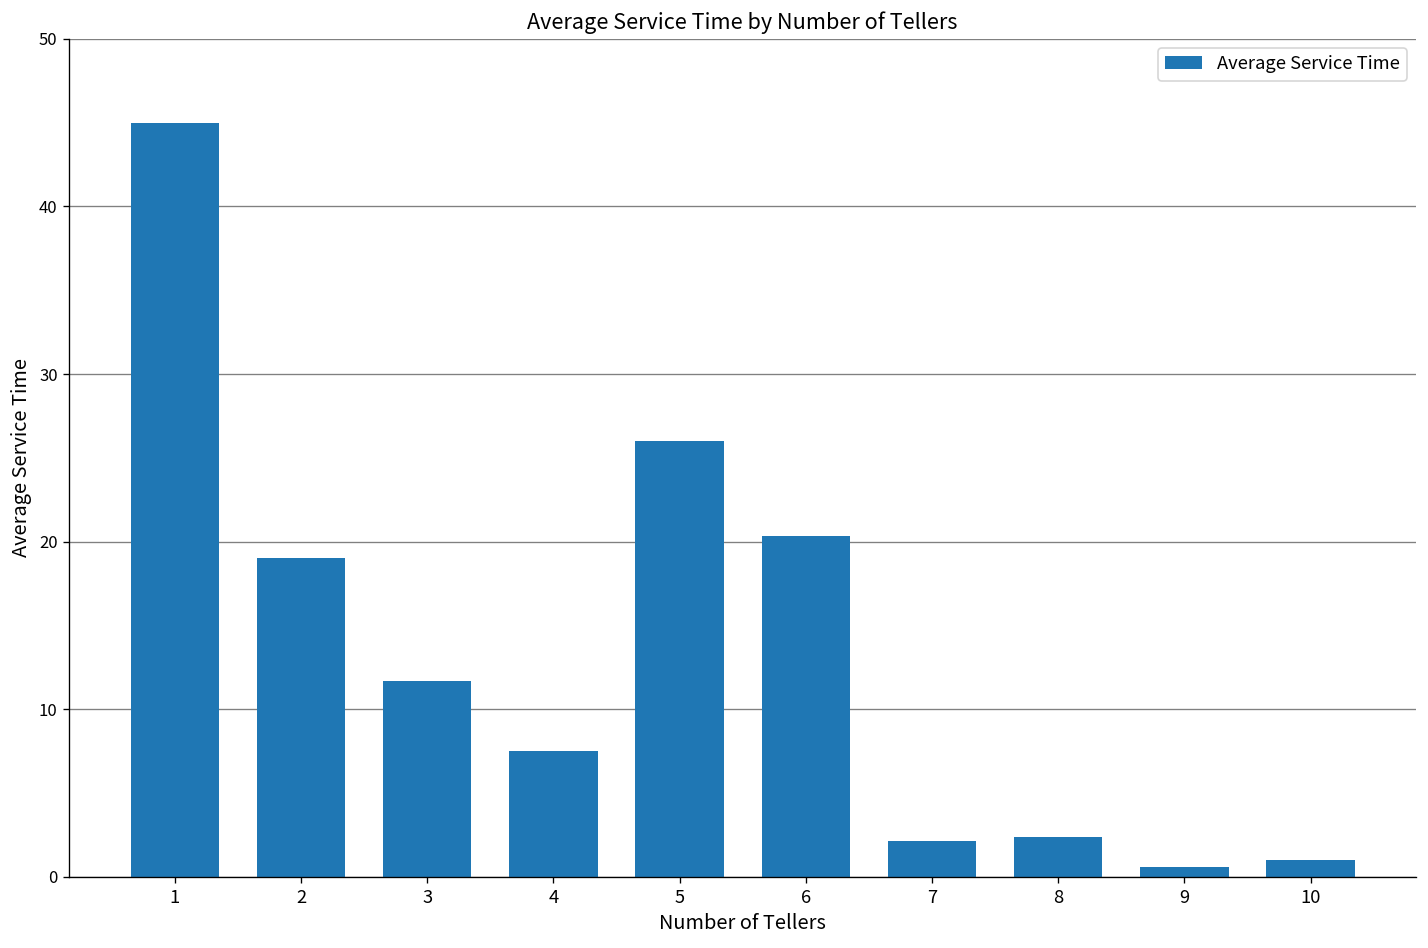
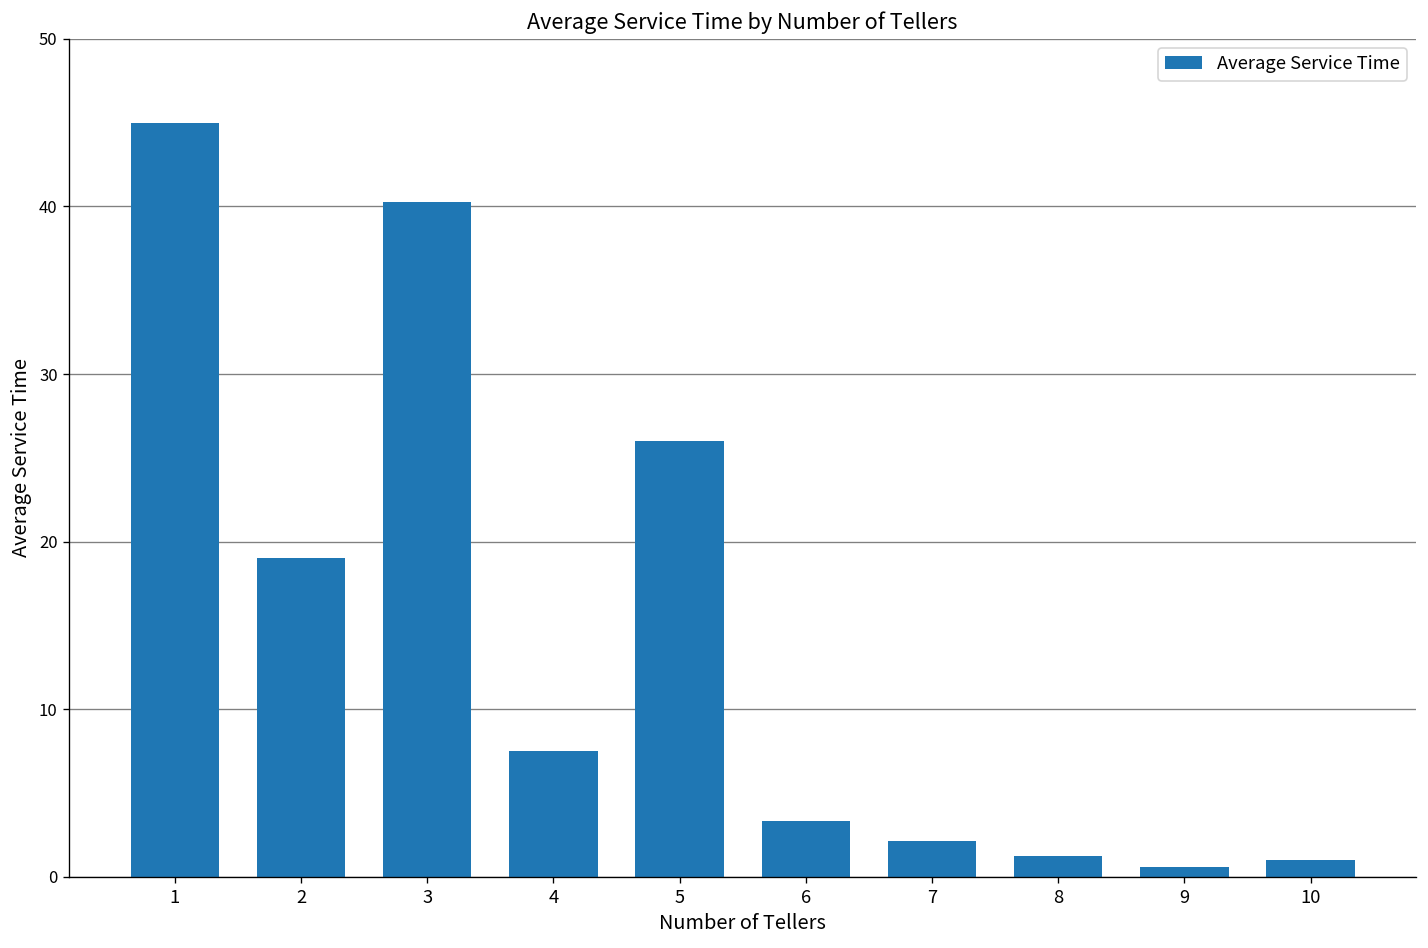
  {
    "1": 45.0,
    "2": 19.0,
-   "3": 11.7,
+   "3": 40.3,
    "4": 7.5,
    "5": 26.0,
-   "6": 20.4,
+   "6": 3.3,
    "7": 2.2,
-   "8": 2.4,
+   "8": 1.3,
    "9": 0.6,
    "10": 1.0
  }
